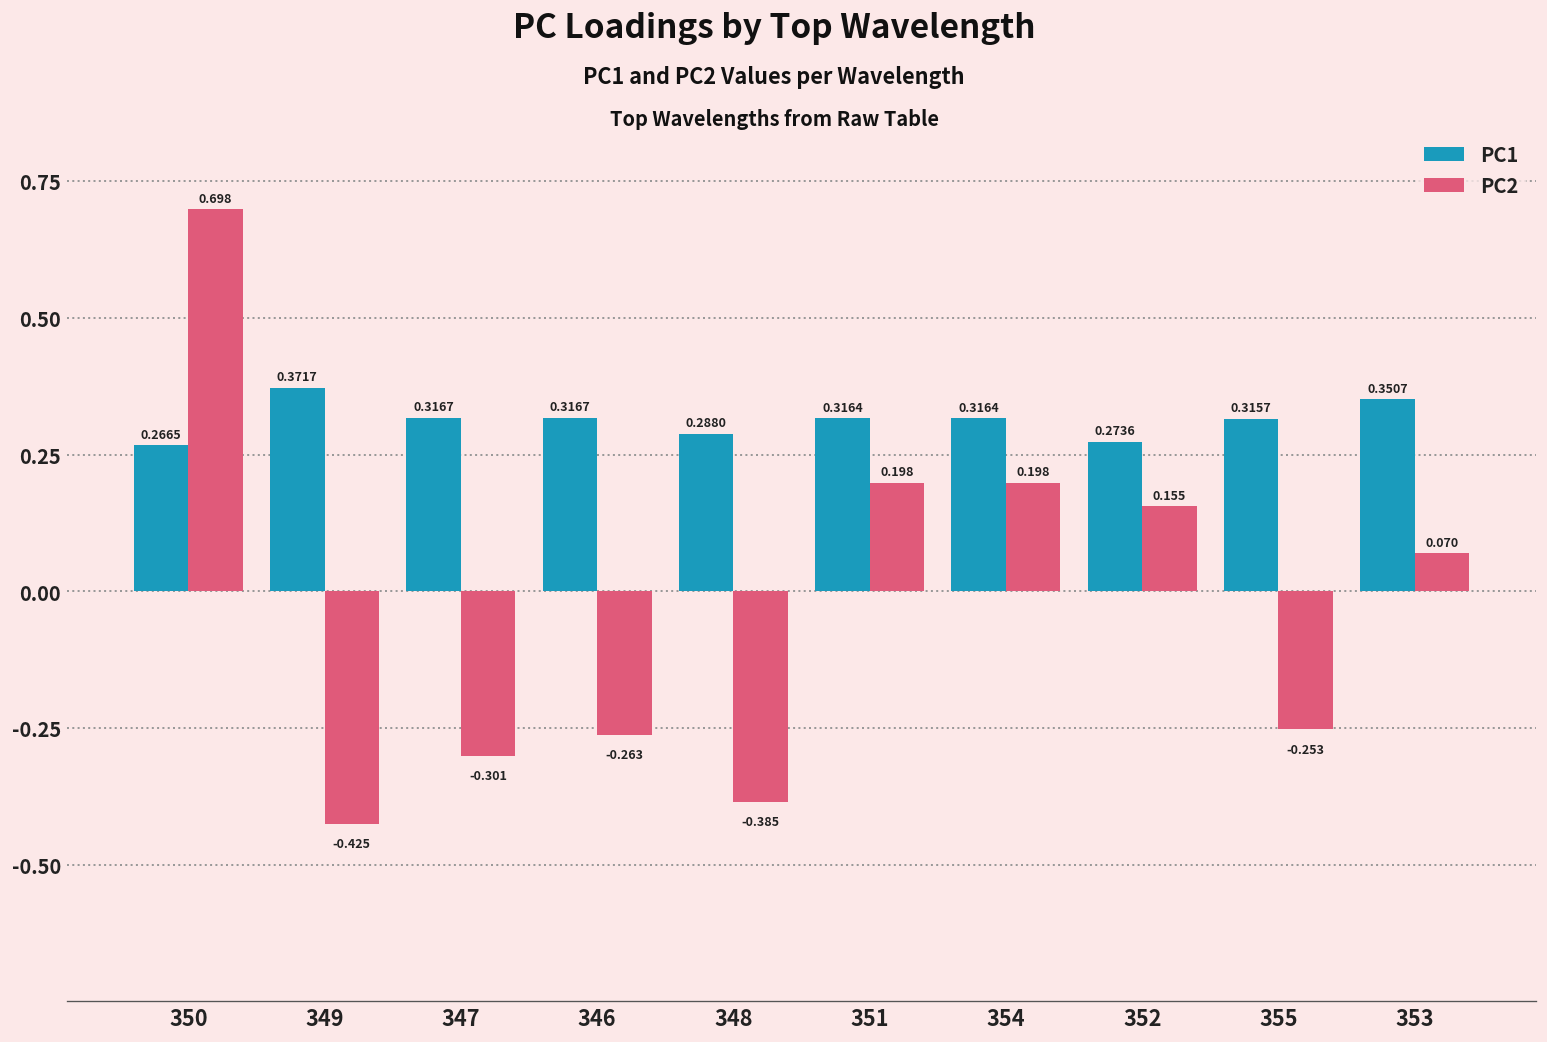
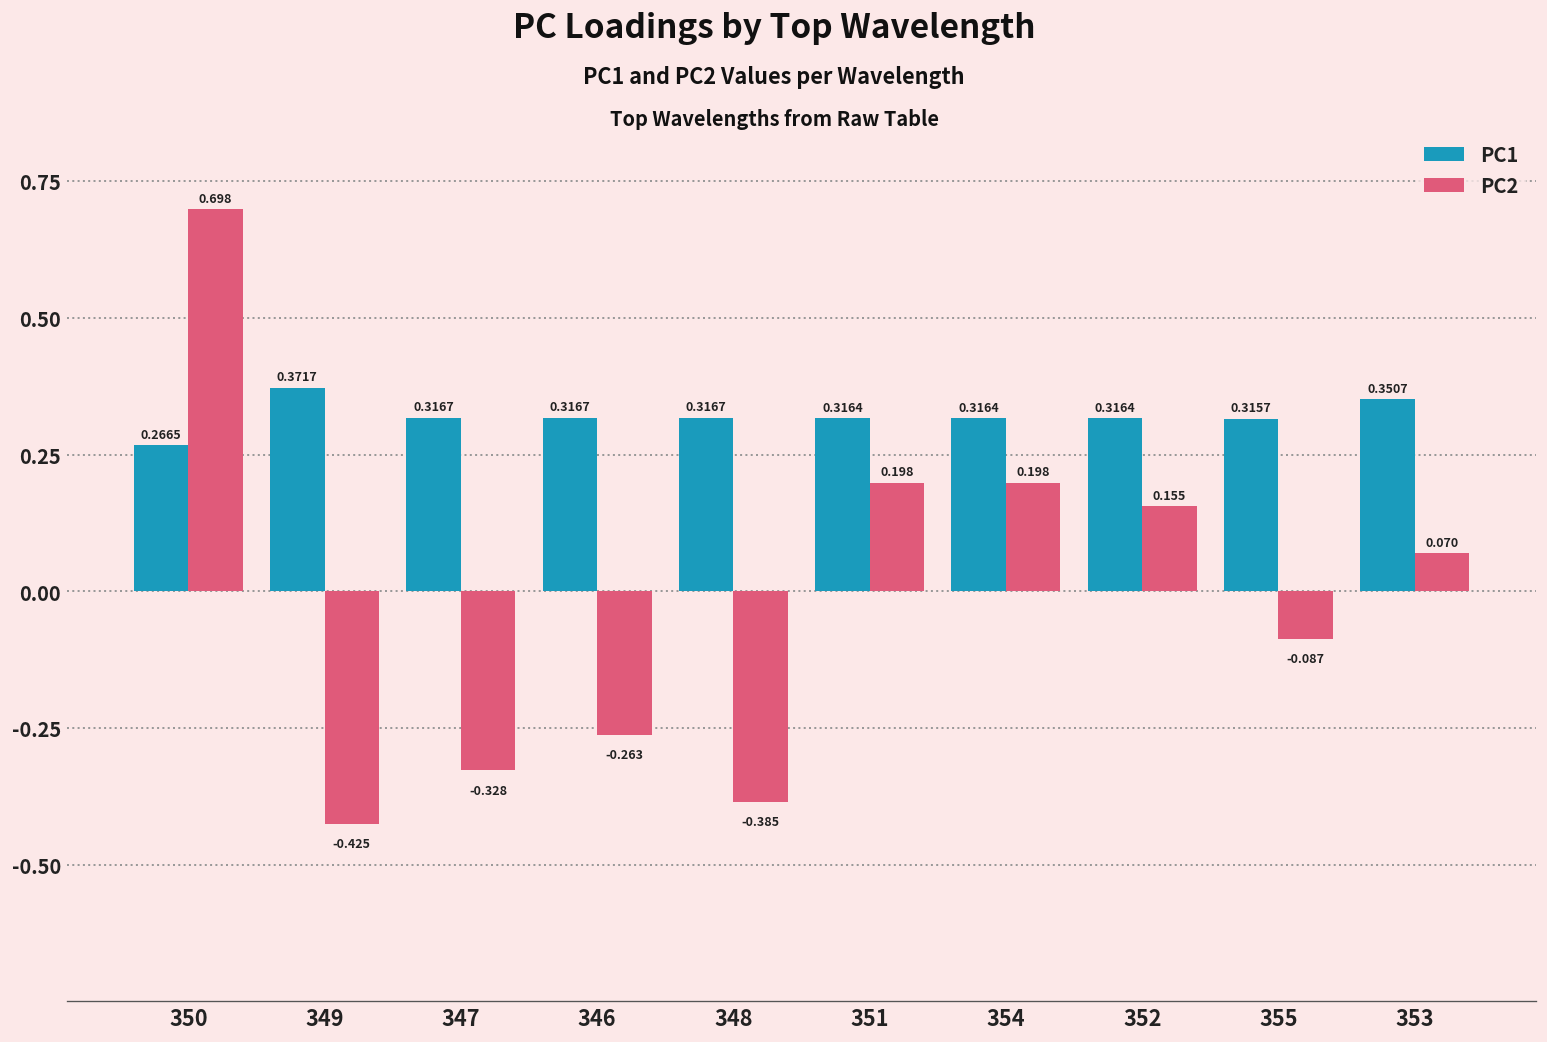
  {
    "PC1": {
      "350": 0.2665,
      "349": 0.3717,
      "347": 0.3167,
      "346": 0.3167,
-     "348": 0.2880,
+     "348": 0.3167,
      "351": 0.3164,
      "354": 0.3164,
-     "352": 0.2736,
+     "352": 0.3164,
      "355": 0.3157,
      "353": 0.3507
    },
    "PC2": {
      "350": 0.698,
      "349": -0.425,
-     "347": -0.301,
+     "347": -0.328,
      "346": -0.263,
      "348": -0.385,
      "351": 0.198,
      "354": 0.198,
      "352": 0.155,
-     "355": -0.253,
+     "355": -0.087,
      "353": 0.070
    }
  }
